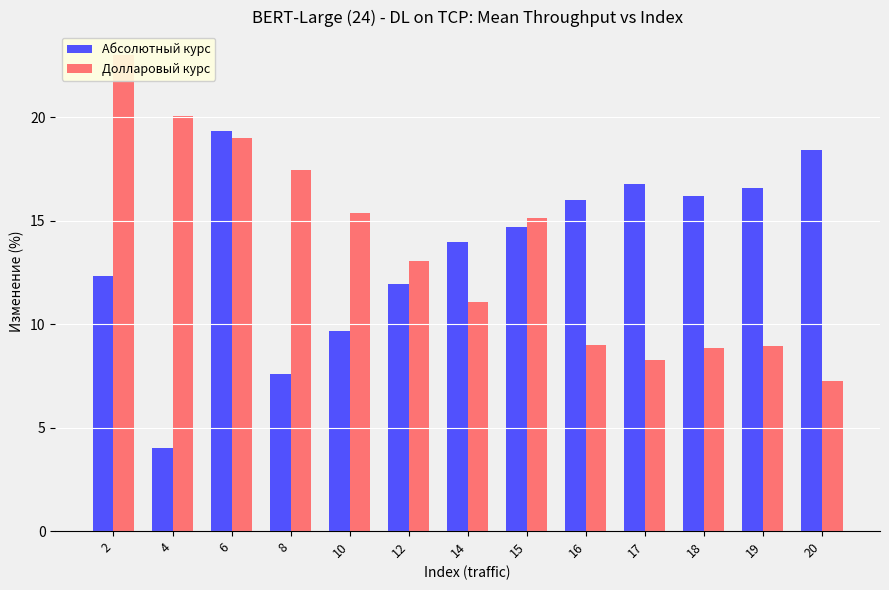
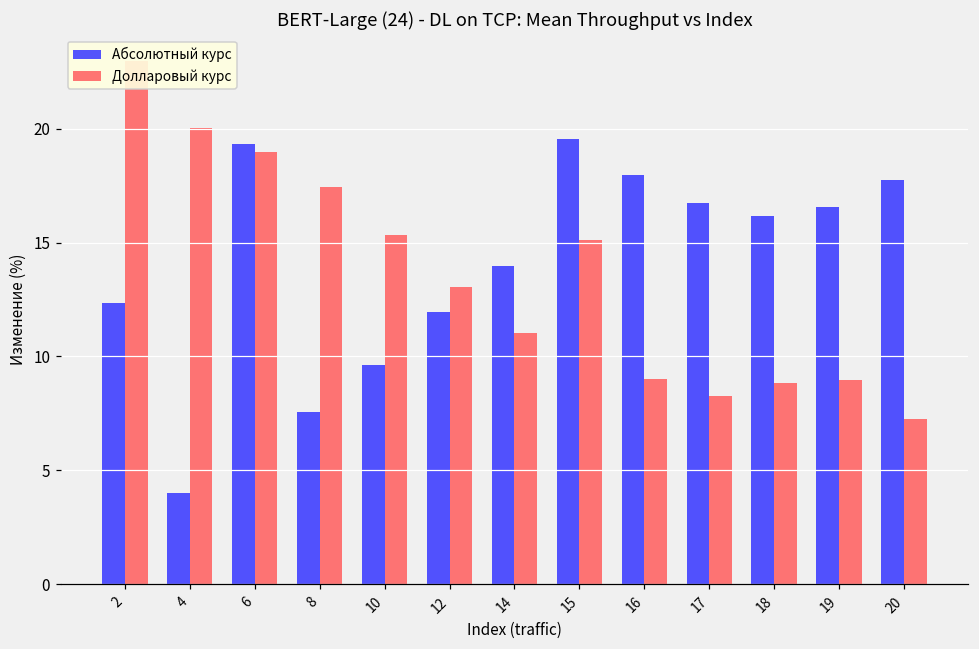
  {
    "Абсолютный курс": {
      "2": 12.3,
      "4": 4.0,
      "6": 19.3,
      "8": 7.6,
      "10": 9.6,
      "12": 11.9,
      "14": 14.0,
-     "15": 14.7,
-     "16": 16.0,
+     "15": 19.5,
+     "16": 18.0,
      "17": 16.8,
      "18": 16.2,
      "19": 16.6,
-     "20": 18.4
+     "20": 17.8
    },
    "Долларовый курс": {
      "4": 20.0,
      "6": 19.0,
      "8": 17.4,
      "10": 15.4,
      "12": 13.1,
      "14": 11.0,
      "15": 15.1,
      "16": 9.0,
      "17": 8.2,
      "18": 8.8,
      "19": 9.0,
      "20": 7.2
    }
  }
